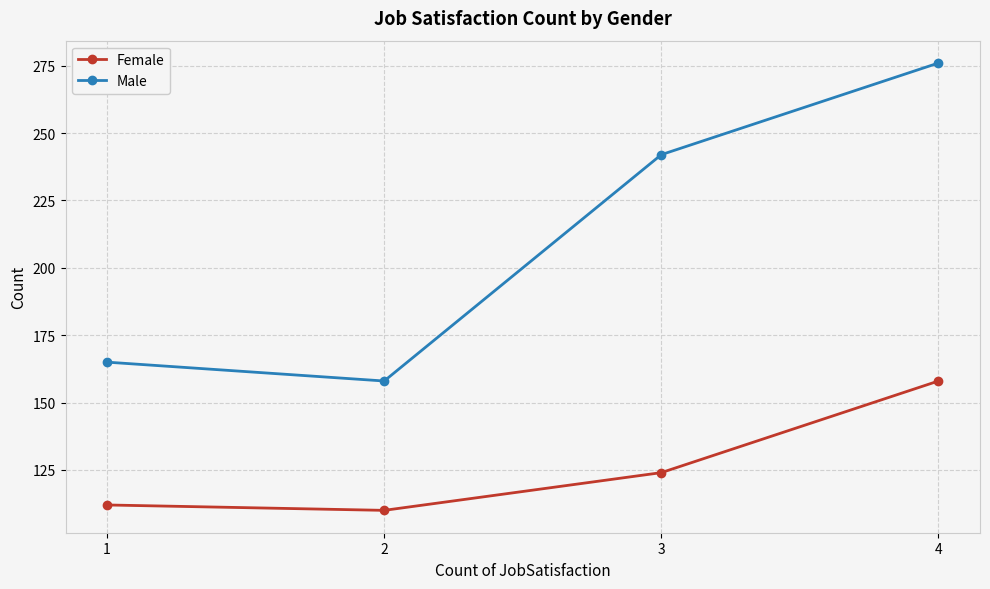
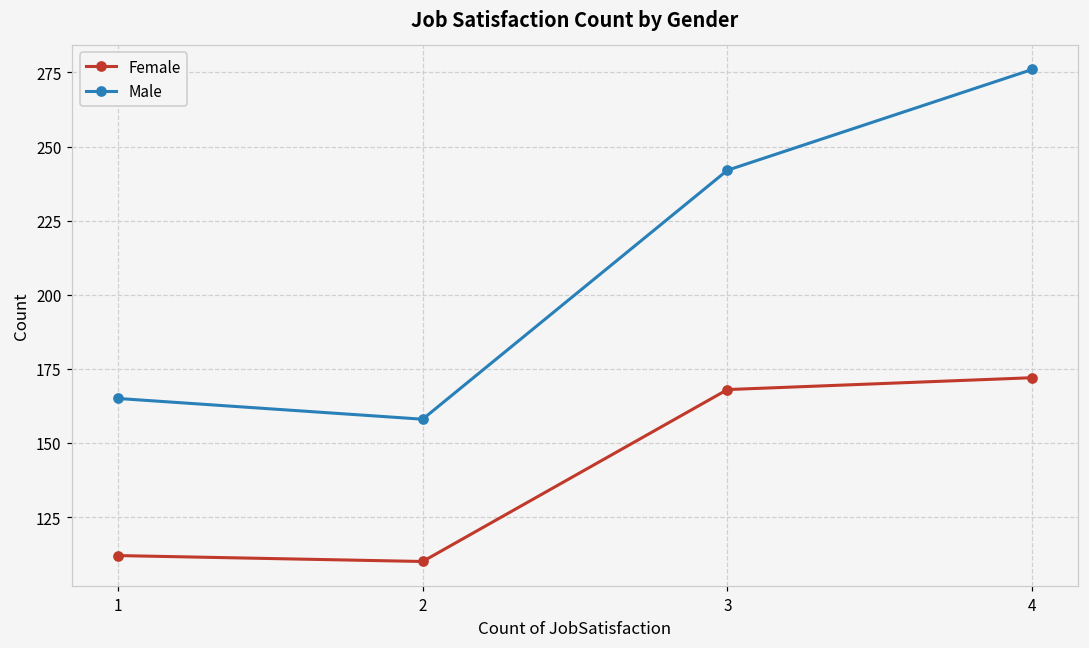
  {
    "Female": {
      "1": 112,
      "2": 110,
-     "3": 124,
-     "4": 158
+     "3": 168,
+     "4": 172
    },
    "Male": {
      "1": 165,
      "2": 158,
      "3": 242,
      "4": 276
    }
  }
